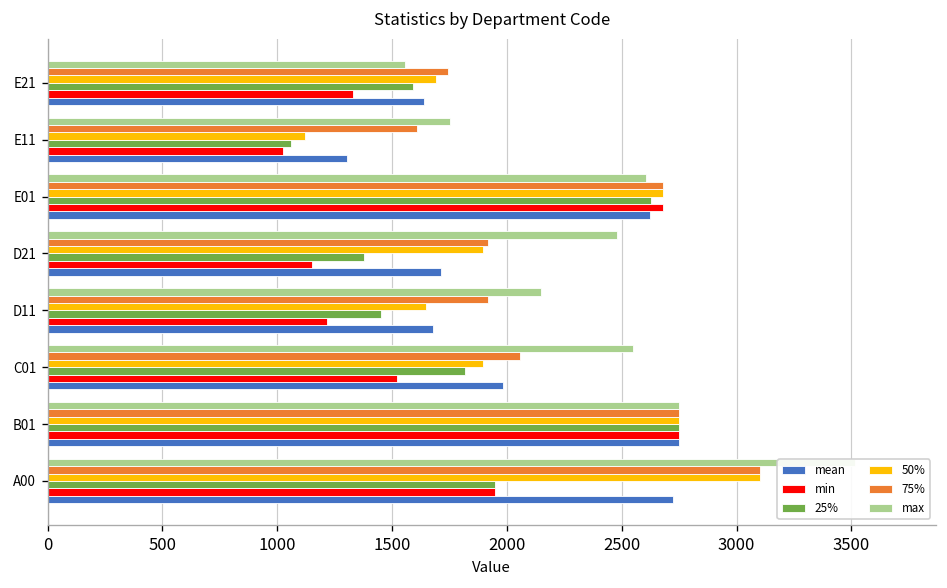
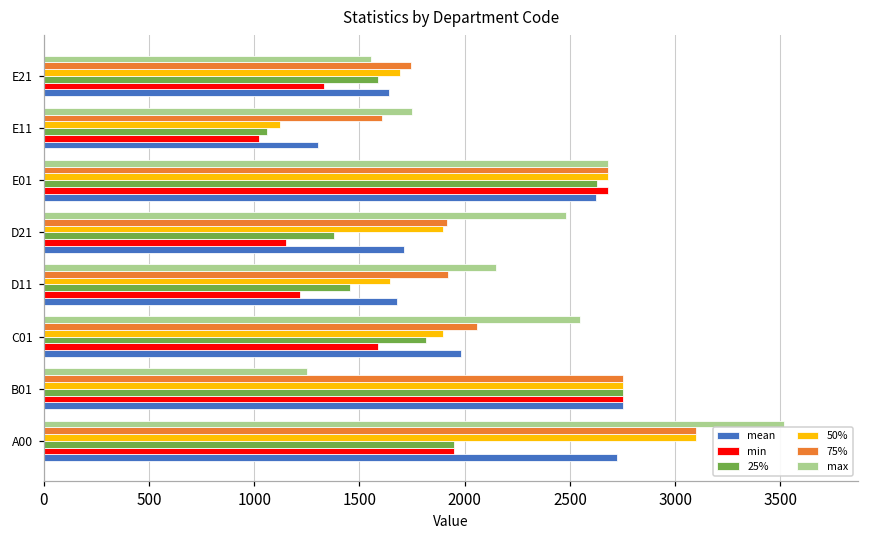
  {
    "mean": {
      "E21": 1640,
      "E11": 1300,
      "E01": 2620,
      "D21": 1710,
      "D11": 1680,
      "C01": 1980,
      "B01": 2750,
      "A00": 2720
    },
    "min": {
      "E21": 1330,
      "E11": 1020,
      "E01": 2680,
      "D21": 1150,
      "D11": 1220,
-     "C01": 1520,
+     "C01": 1590,
      "B01": 2750,
      "A00": 1950
    },
    "25%": {
      "E21": 1590,
      "E11": 1060,
      "E01": 2630,
      "D21": 1380,
      "D11": 1450,
      "C01": 1820,
      "B01": 2750,
      "A00": 1950
    },
    "50%": {
      "E21": 1690,
      "E11": 1120,
      "E01": 2680,
      "D21": 1900,
      "D11": 1650,
      "C01": 1890,
      "B01": 2750,
      "A00": 3100
    },
    "75%": {
      "E21": 1740,
      "E11": 1610,
      "E01": 2680,
      "D21": 1920,
      "D11": 1920,
      "C01": 2060,
      "B01": 2750,
      "A00": 3100
    },
    "max": {
      "E21": 1550,
      "E11": 1750,
-     "E01": 2610,
+     "E01": 2680,
      "D21": 2480,
      "D11": 2150,
      "C01": 2550,
-     "B01": 2750
+     "B01": 1250
    }
  }
